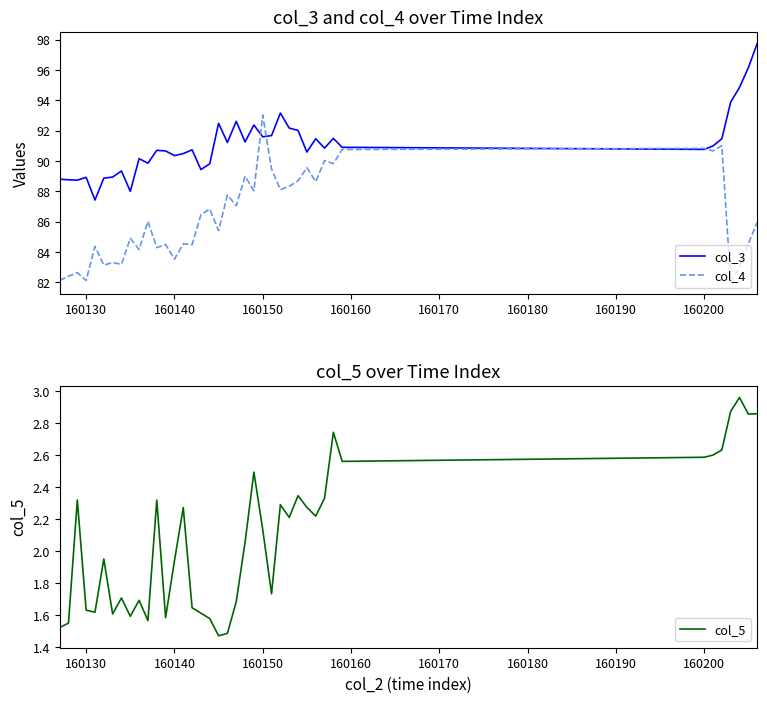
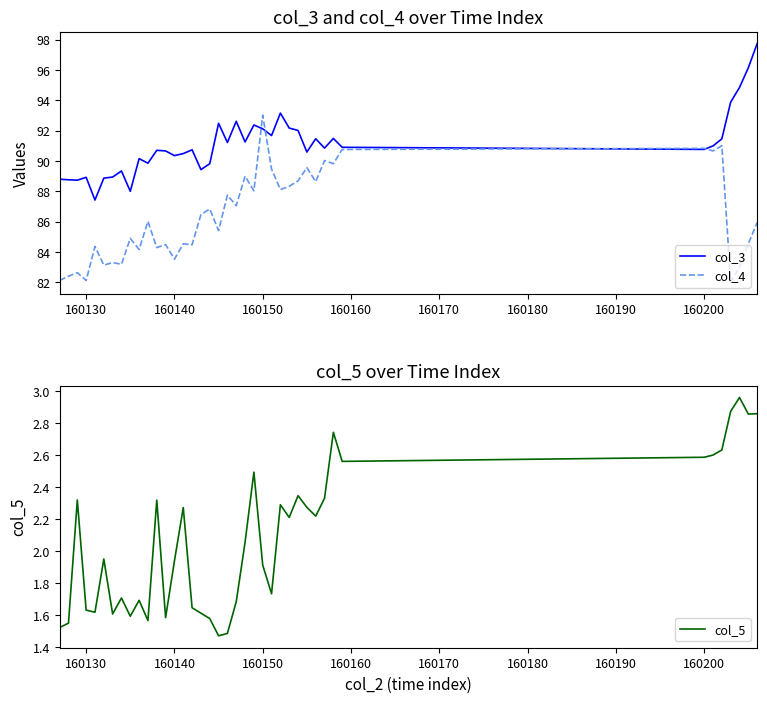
  {
    "col_3 and col_4 over Time Index": {
      "col_3": {
        "160130": 88.9,
        "160140": 90.4,
-       "160150": 91.6
+       "160150": 92.1
      },
      "col_4": {
        "160130": 82.1,
        "160140": 83.5,
        "160150": 93.0
      }
    },
    "col_5 over Time Index": {
      "160130": 1.63,
      "160140": 1.94,
-     "160150": 2.13,
+     "160150": 1.91,
      "160200": 2.59
    }
  }
